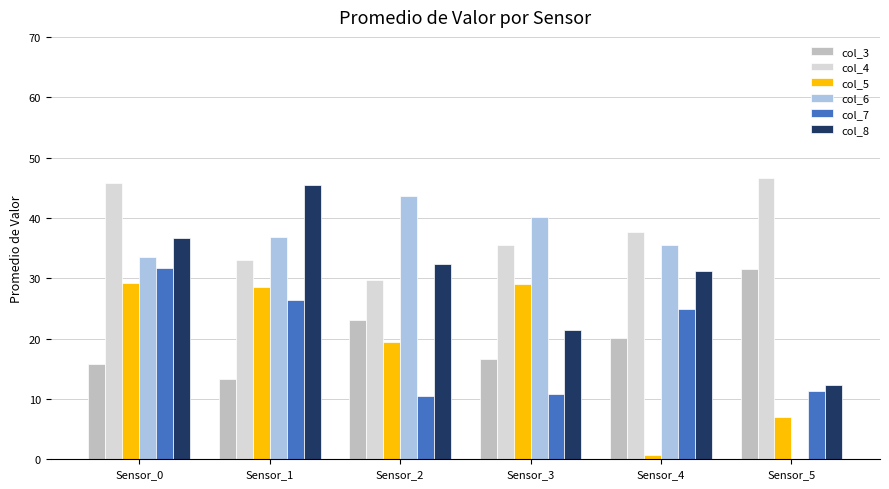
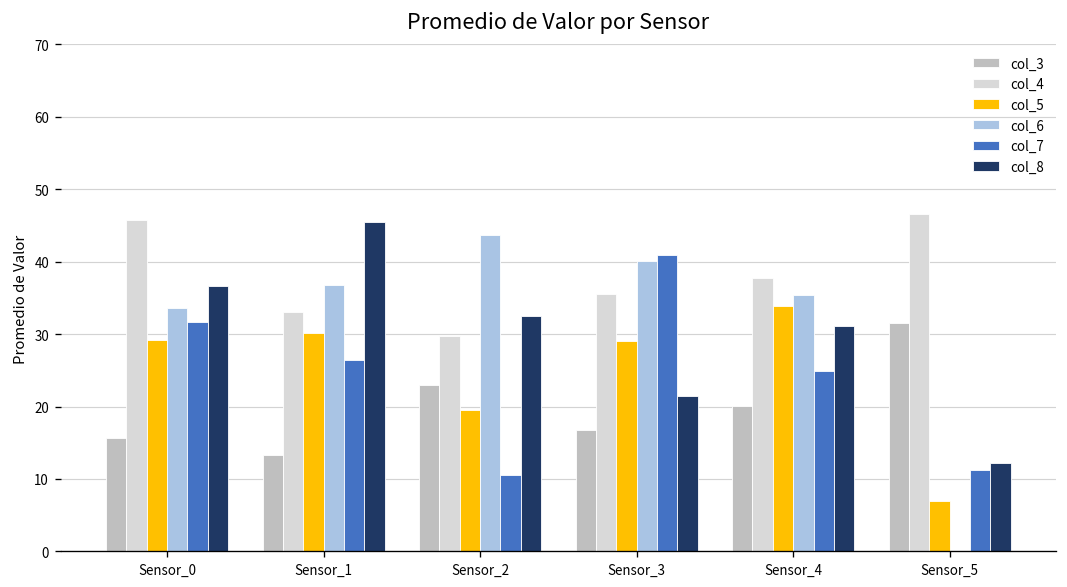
  {
    "col_5": {
      "Sensor_0": 29,
-     "Sensor_1": 29,
+     "Sensor_1": 30,
      "Sensor_2": 20,
      "Sensor_3": 29,
-     "Sensor_4": 1,
+     "Sensor_4": 34,
      "Sensor_5": 7
    },
    "col_7": {
      "Sensor_0": 32,
      "Sensor_1": 26,
      "Sensor_2": 10,
-     "Sensor_3": 11,
+     "Sensor_3": 41,
      "Sensor_4": 25,
      "Sensor_5": 11
    },
    "col_8": {
      "Sensor_0": 37,
      "Sensor_1": 45,
      "Sensor_2": 32,
      "Sensor_3": 21,
      "Sensor_4": 31,
      "Sensor_5": 12
    }
  }
